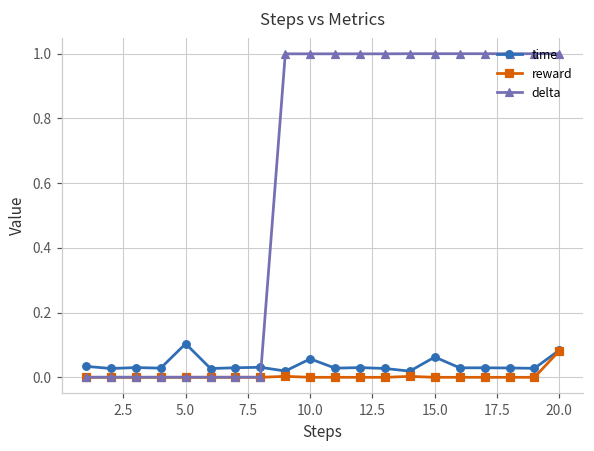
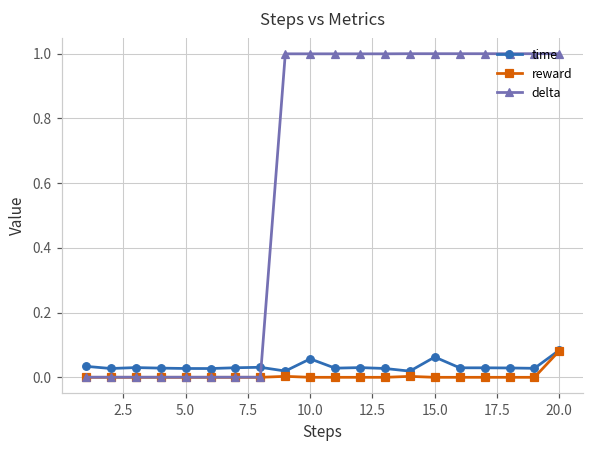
  {
    "time": {
-     "5.0": 0.10,
+     "5.0": 0.03,
      "10.0": 0.06,
      "15.0": 0.06
    },
    "reward": {
      "10.0": 0.00,
      "15.0": 0.00
    },
    "delta": {
      "10.0": 1.00,
      "15.0": 1.00,
      "20.0": 1.00
    }
  }
